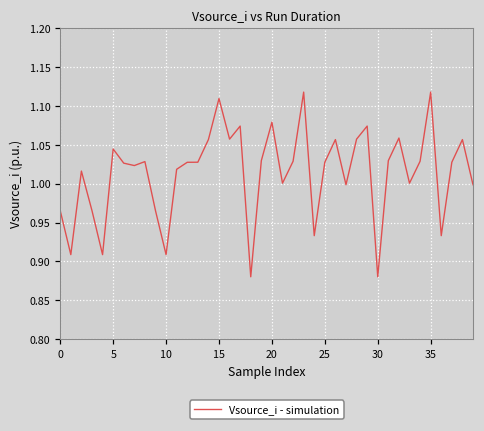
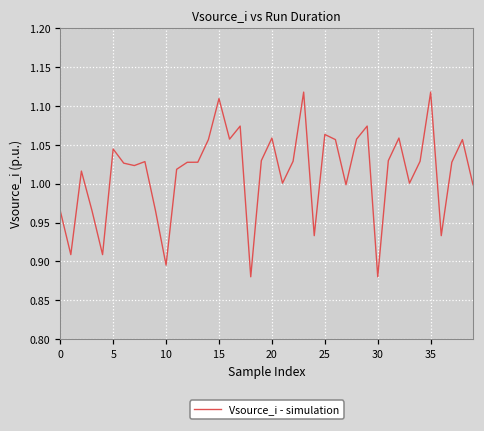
  {
    "0": 0.97,
    "5": 1.04,
-   "10": 0.91,
+   "10": 0.90,
    "15": 1.11,
-   "20": 1.08,
-   "25": 1.03,
+   "20": 1.06,
+   "25": 1.06,
    "30": 0.88,
    "35": 1.12
  }
